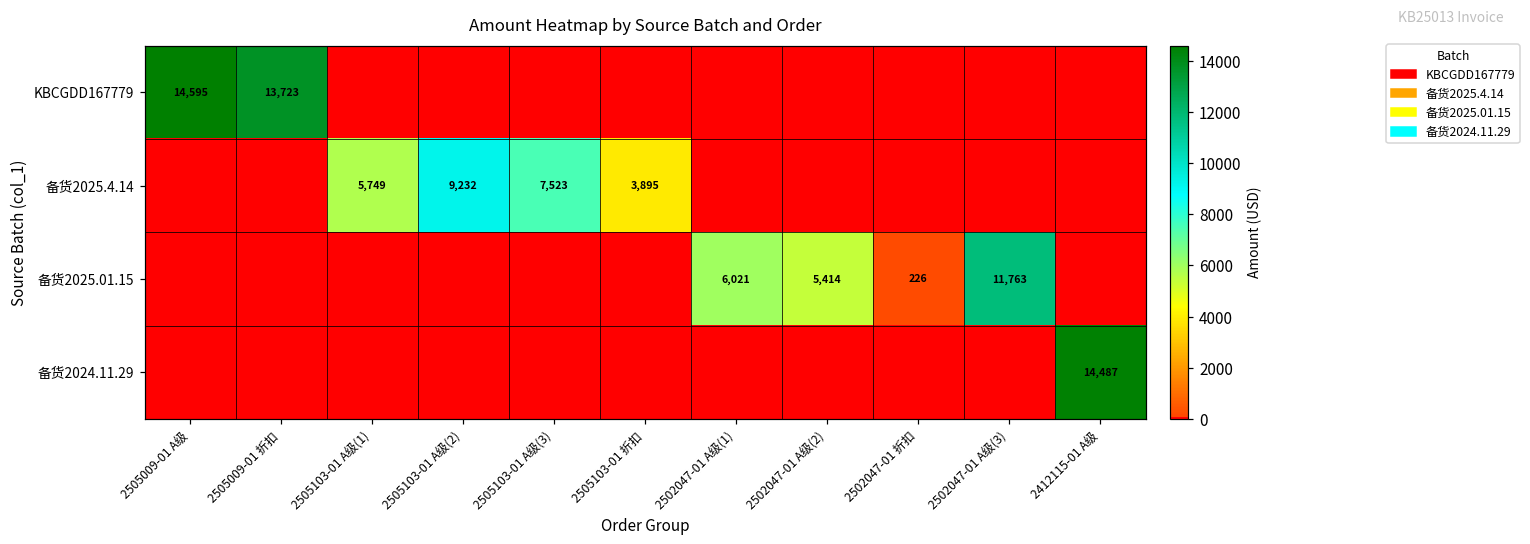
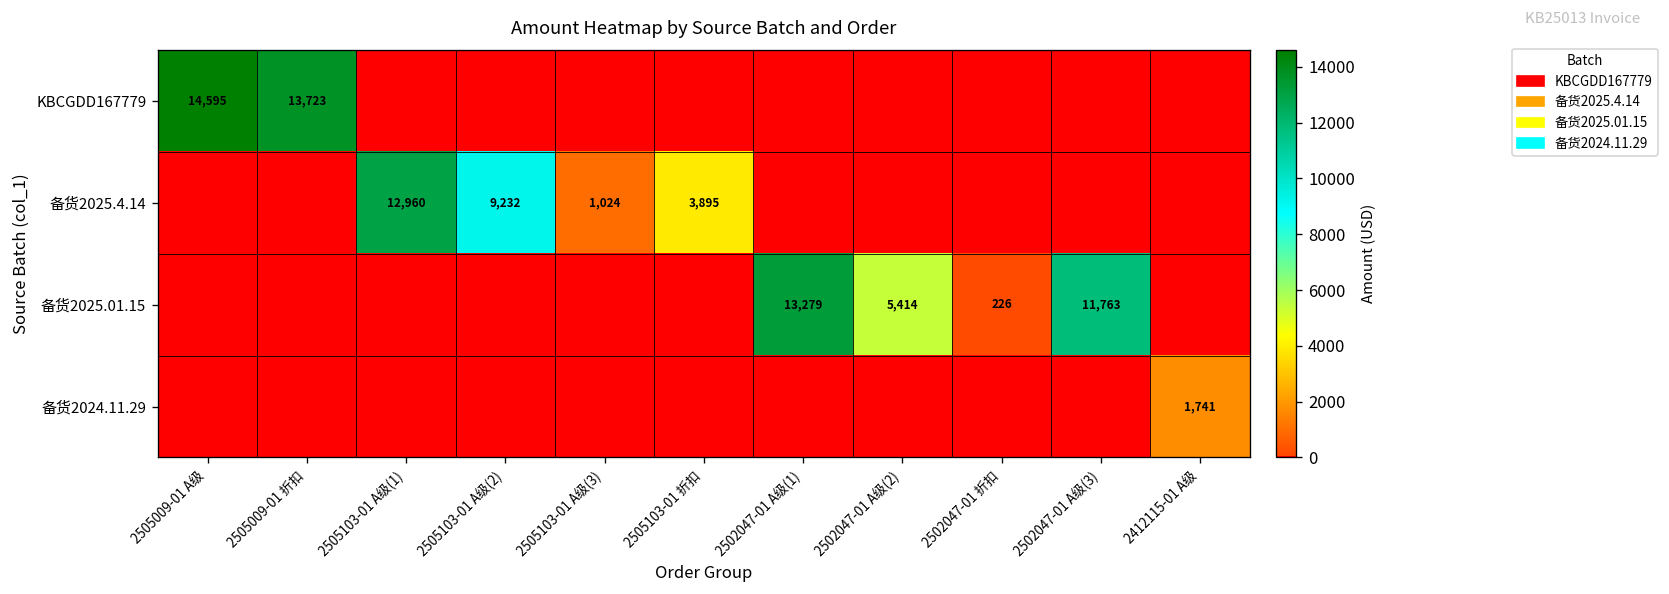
  {
    "KBCGDD167779": {
      "2505009-01 A级": "14,595",
      "2505009-01 折扣": "13,723"
    },
    "备货2025.4.14": {
-     "2505103-01 A级(1)": "5,749",
+     "2505103-01 A级(1)": "12,960",
      "2505103-01 A级(2)": "9,232",
-     "2505103-01 A级(3)": "7,523",
+     "2505103-01 A级(3)": "1,024",
      "2505103-01 折扣": "3,895"
    },
    "备货2025.01.15": {
-     "2502047-01 A级(1)": "6,021",
+     "2502047-01 A级(1)": "13,279",
      "2502047-01 A级(2)": "5,414",
      "2502047-01 折扣": "226",
      "2502047-01 A级(3)": "11,763"
    },
    "备货2024.11.29": {
-     "2412115-01 A级": "14,487"
+     "2412115-01 A级": "1,741"
    }
  }
